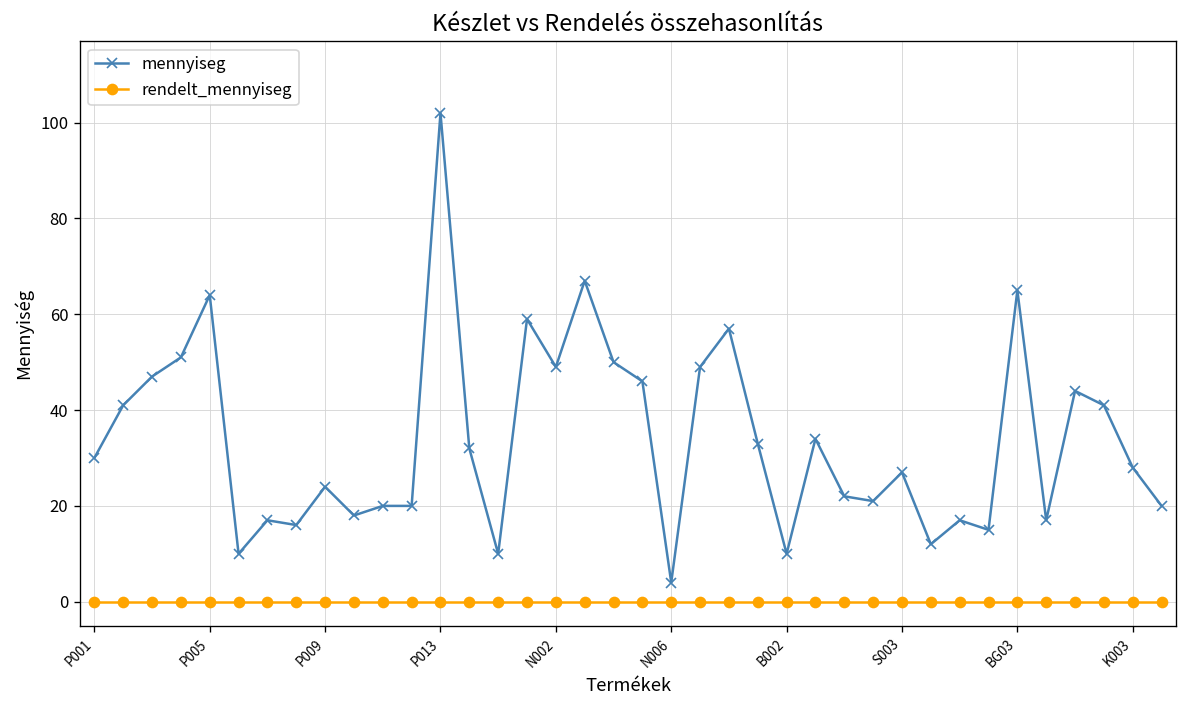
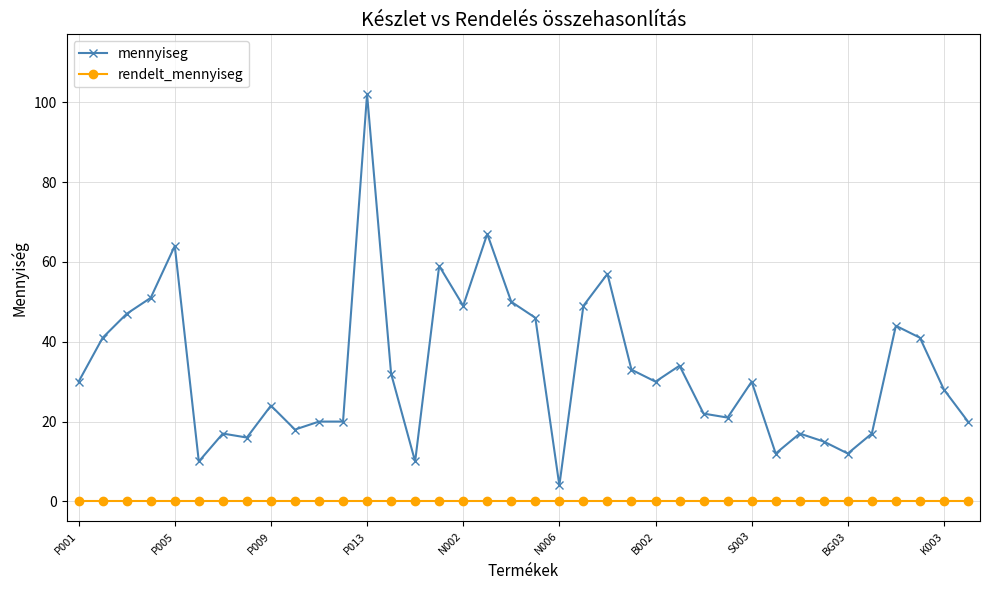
  {
    "mennyiseg": {
      "P001": 30,
      "P005": 64,
      "P009": 24,
      "P013": 102,
      "N002": 49,
      "N006": 4,
-     "B002": 10,
-     "S003": 27,
-     "BG03": 65,
+     "B002": 30,
+     "S003": 30,
+     "BG03": 12,
      "K003": 28
    },
    "rendelt_mennyiseg": {
      "P001": 0,
      "P005": 0,
      "P009": 0,
      "P013": 0,
      "N002": 0,
      "N006": 0,
      "B002": 0,
      "S003": 0,
      "BG03": 0,
      "K003": 0
    }
  }
